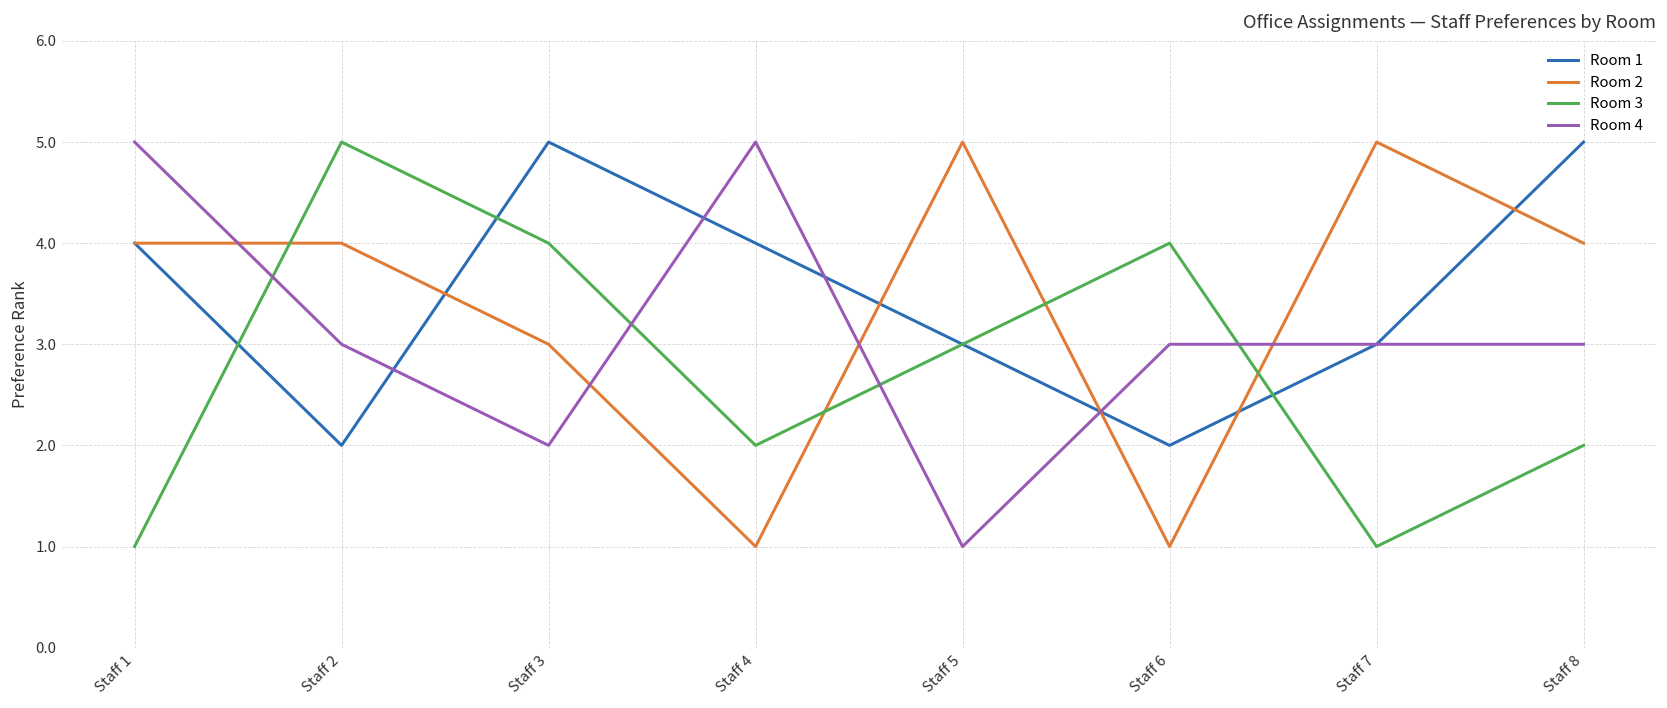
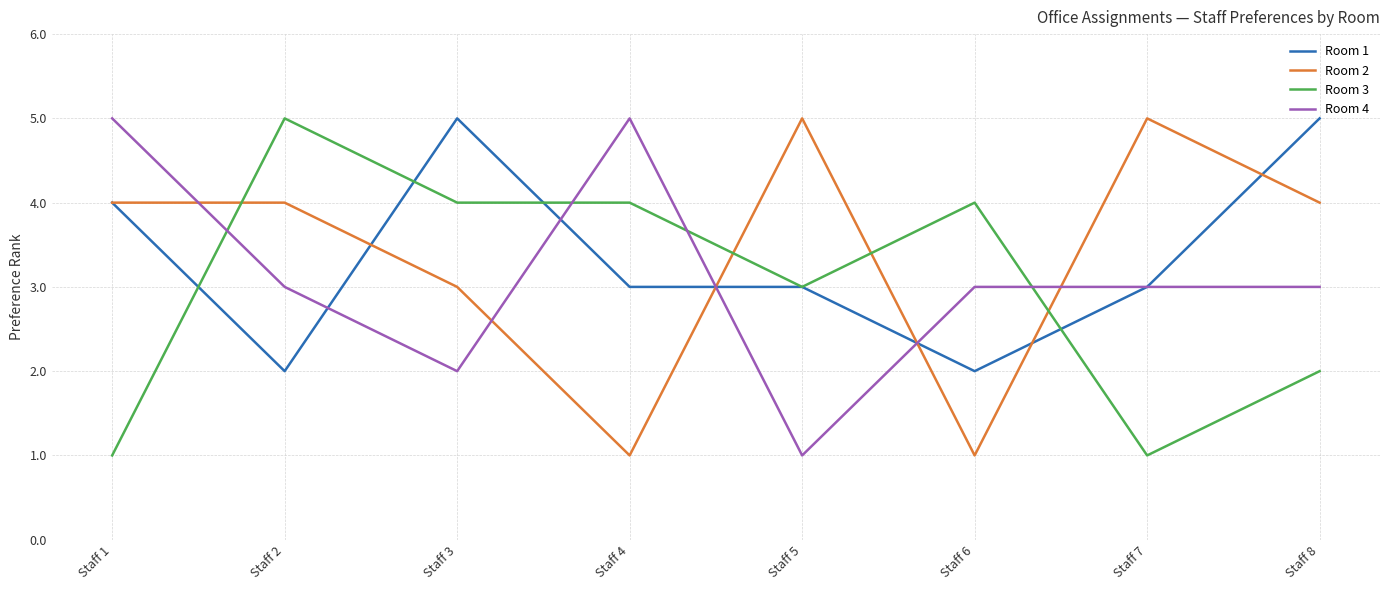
  {
    "Room 1": {
      "Staff 2": 2,
      "Staff 3": 5,
-     "Staff 4": 4,
+     "Staff 4": 3,
      "Staff 6": 2,
      "Staff 8": 5
    },
    "Room 2": {
      "Staff 2": 4,
      "Staff 3": 3,
      "Staff 4": 1,
      "Staff 5": 5,
      "Staff 6": 1,
      "Staff 7": 5,
      "Staff 8": 4
    },
    "Room 3": {
      "Staff 1": 1,
      "Staff 2": 5,
      "Staff 3": 4,
-     "Staff 4": 2,
+     "Staff 4": 4,
      "Staff 6": 4,
      "Staff 7": 1,
      "Staff 8": 2
    },
    "Room 4": {
      "Staff 1": 5,
      "Staff 2": 3,
      "Staff 3": 2,
      "Staff 4": 5,
      "Staff 5": 1,
      "Staff 6": 3,
      "Staff 8": 3
    }
  }
